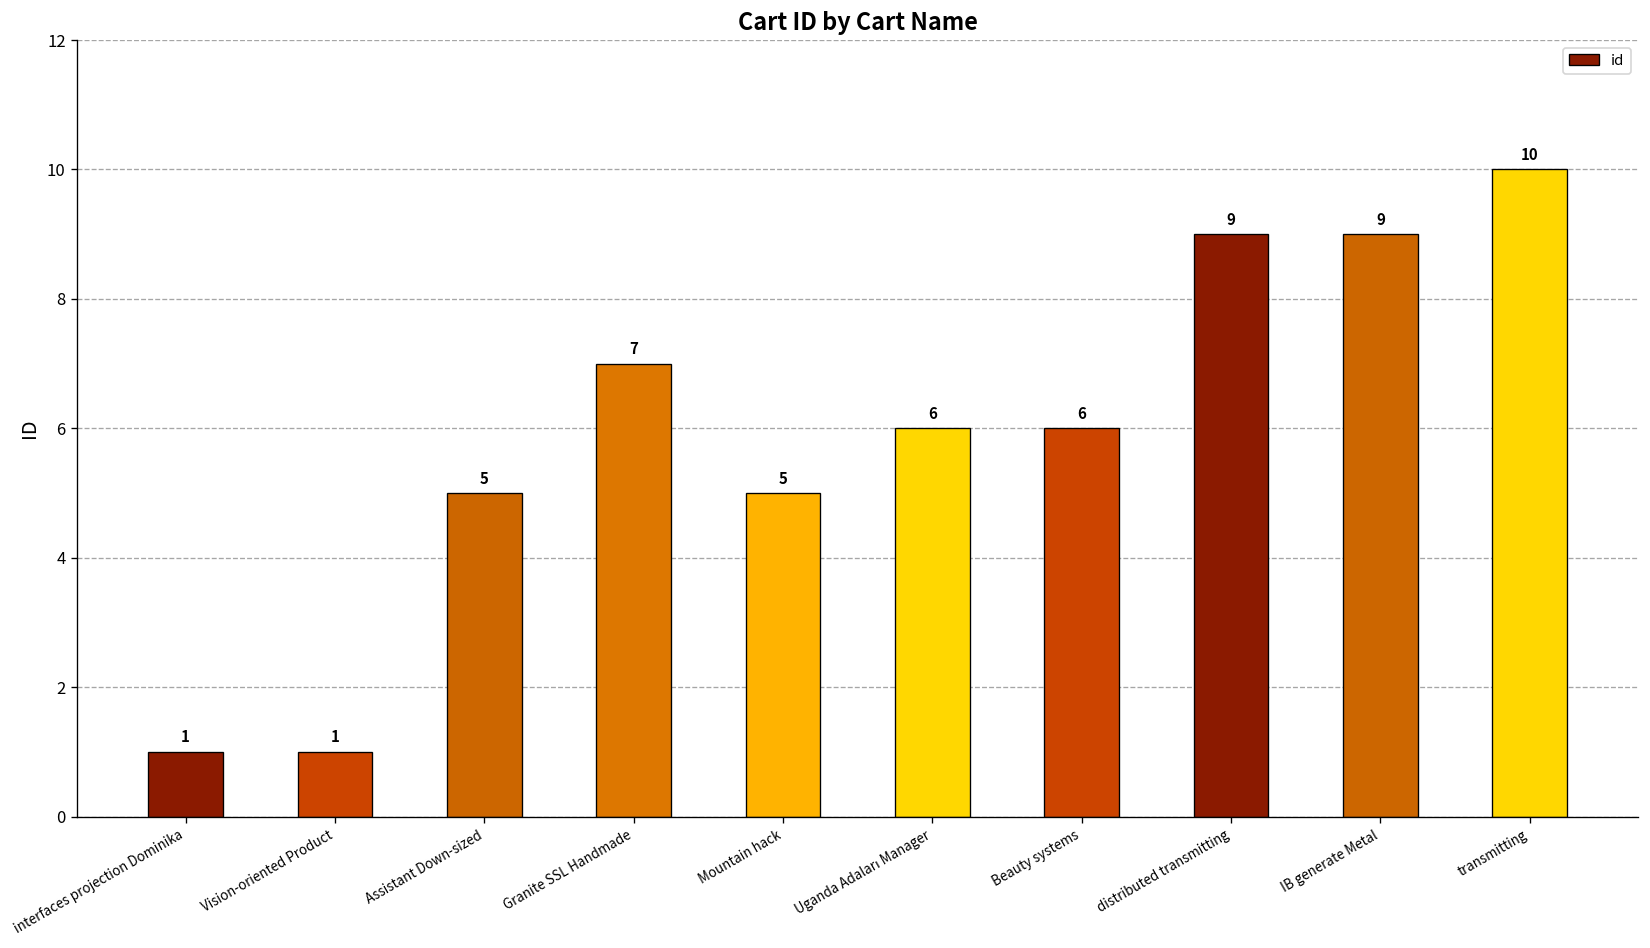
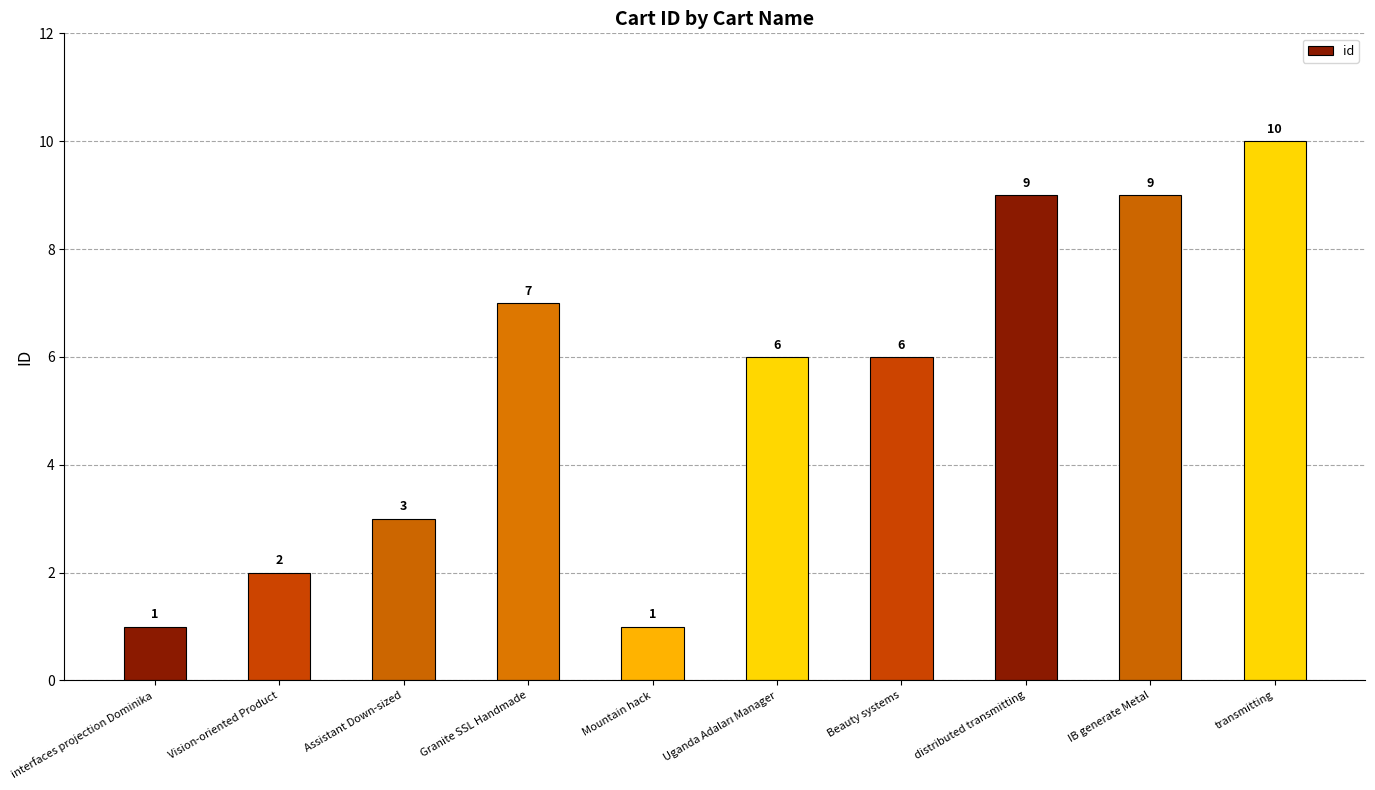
  {
    "interfaces projection Dominika": 1,
-   "Vision-oriented Product": 1,
-   "Assistant Down-sized": 5,
+   "Vision-oriented Product": 2,
+   "Assistant Down-sized": 3,
    "Granite SSL Handmade": 7,
-   "Mountain hack": 5,
+   "Mountain hack": 1,
    "Uganda Adaları Manager": 6,
    "Beauty systems": 6,
    "distributed transmitting": 9,
    "IB generate Metal": 9,
    "transmitting": 10
  }
